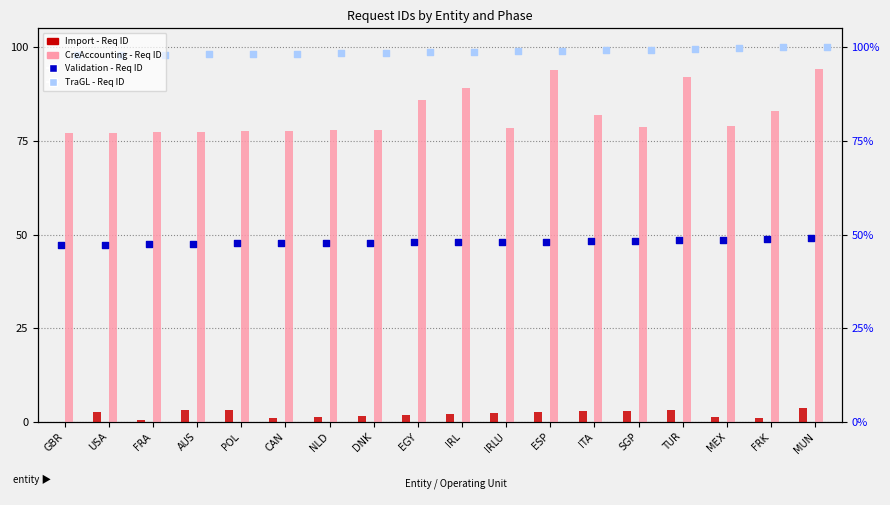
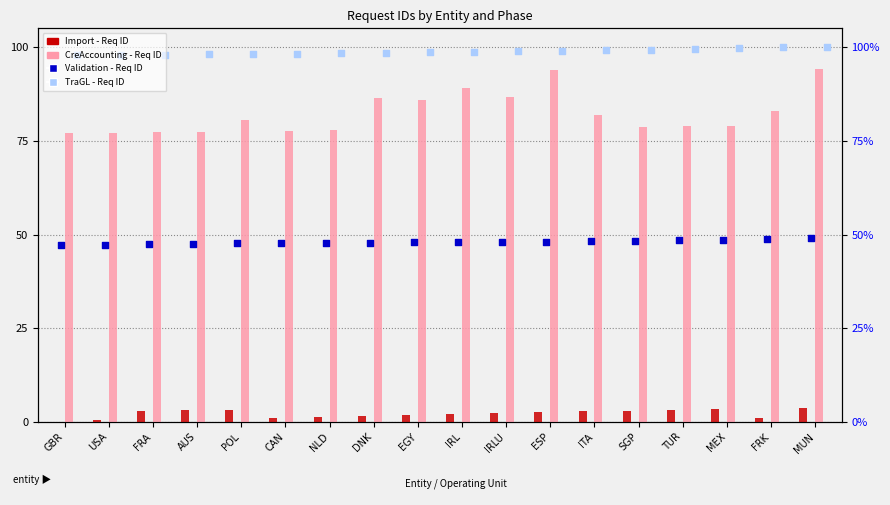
  {
    "Import - Req ID": {
      "GBR": 0,
-     "USA": 3,
-     "FRA": 1,
+     "USA": 0,
+     "FRA": 3,
      "AUS": 3,
      "POL": 3,
      "CAN": 1,
      "NLD": 1,
      "DNK": 2,
      "EGY": 2,
      "IRL": 2,
      "IRLU": 2,
      "ESP": 3,
      "ITA": 3,
      "SGP": 3,
      "TUR": 3,
-     "MEX": 1,
+     "MEX": 4,
      "FRK": 1,
      "MUN": 4
    },
    "CreAccounting - Req ID": {
      "GBR": 77,
      "USA": 77,
      "FRA": 77,
      "AUS": 77,
-     "POL": 78,
+     "POL": 81,
      "CAN": 78,
      "NLD": 78,
-     "DNK": 78,
+     "DNK": 86,
      "EGY": 86,
      "IRL": 89,
-     "IRLU": 78,
+     "IRLU": 87,
      "ESP": 94,
      "ITA": 82,
      "SGP": 79,
-     "TUR": 92,
+     "TUR": 79,
      "MEX": 79,
      "FRK": 83,
      "MUN": 94
    }
  }
